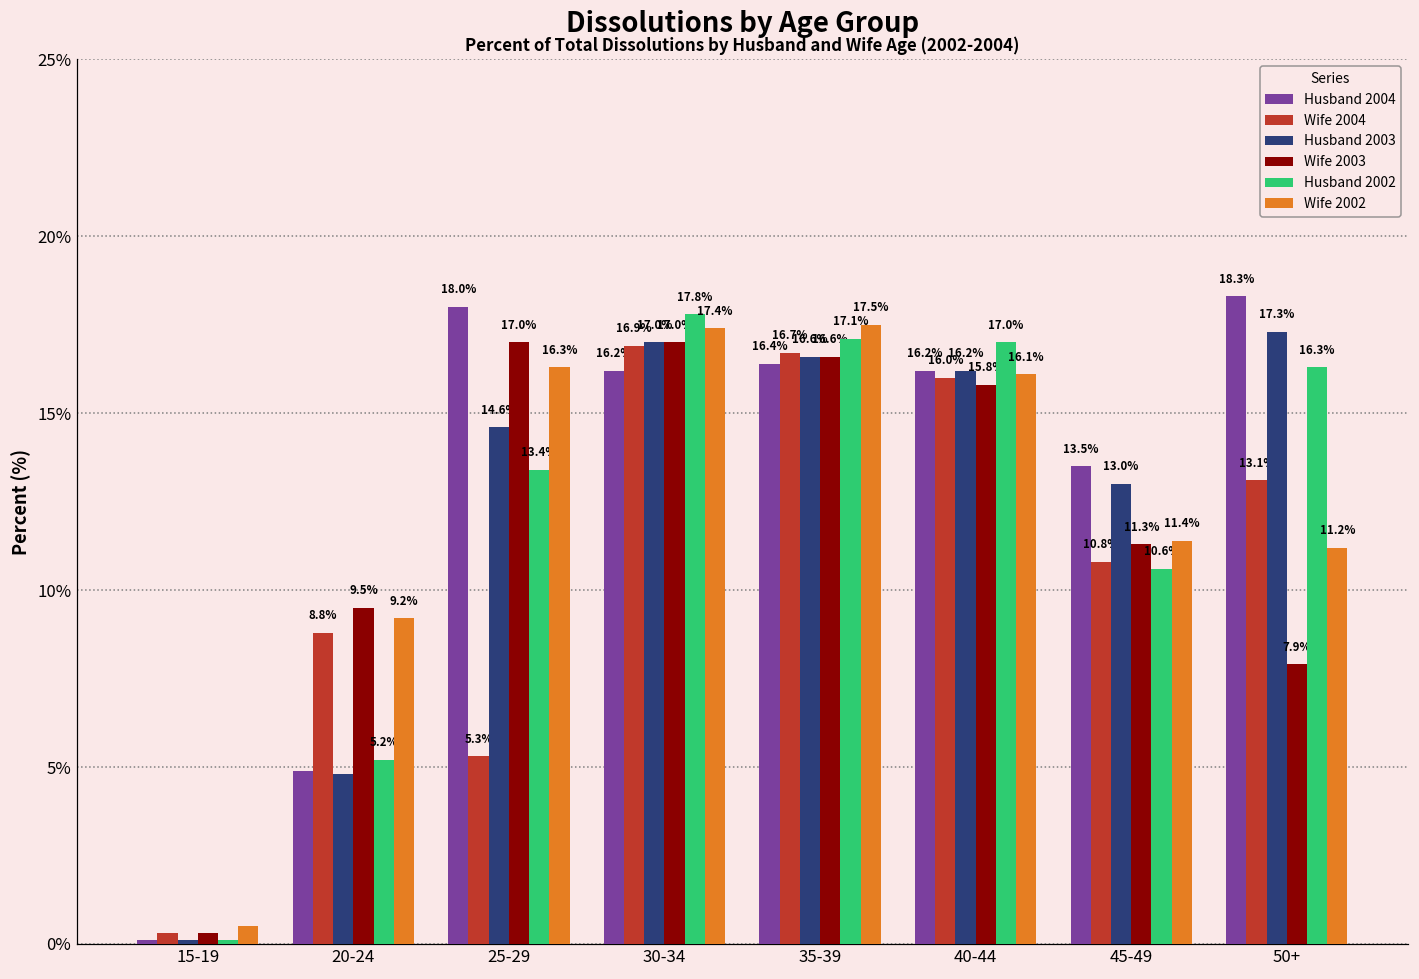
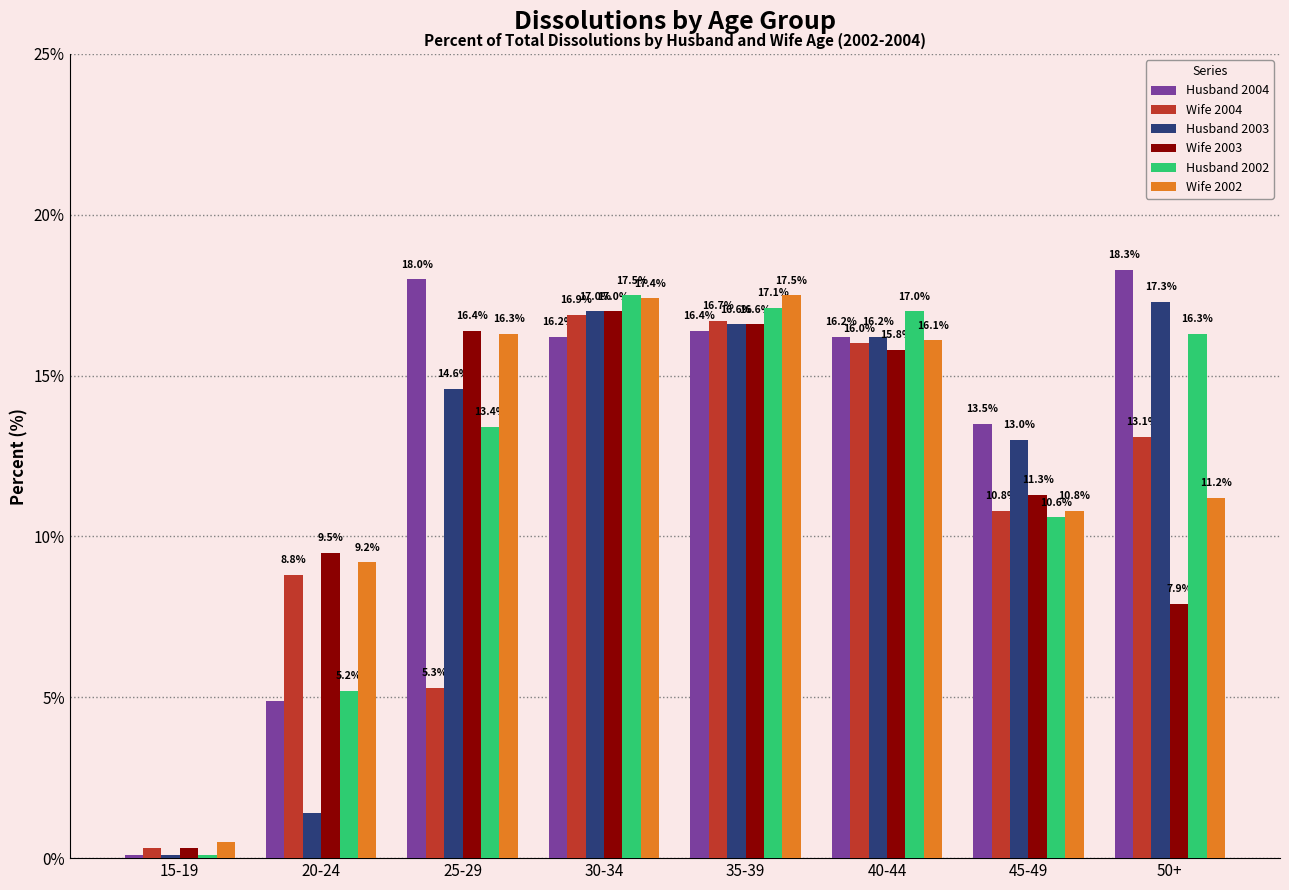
  {
    "Husband 2004": {
      "25-29": "18.0%",
      "30-34": "16.2%",
      "35-39": "16.4%",
      "45-49": "13.5%",
      "50+": "18.3%"
    },
    "Wife 2004": {
      "20-24": "8.8%",
      "25-29": "5.3%",
      "45-49": "10.8%",
      "50+": "13.1%"
    },
    "Husband 2003": {
      "15-19": "0.1%",
-     "20-24": "4.8%"
+     "20-24": "1.4%"
    },
    "Wife 2003": {
      "20-24": "9.5%",
-     "25-29": "17.0%",
+     "25-29": "16.4%",
      "40-44": "15.8%",
      "45-49": "11.3%",
      "50+": "7.9%"
    },
    "Husband 2002": {
      "20-24": "5.2%",
      "25-29": "13.4%",
-     "30-34": "17.8%",
+     "30-34": "17.5%",
      "35-39": "17.1%",
      "40-44": "17.0%",
      "45-49": "10.6%",
      "50+": "16.3%"
    },
    "Wife 2002": {
      "20-24": "9.2%",
      "25-29": "16.3%",
      "30-34": "17.4%",
      "35-39": "17.5%",
      "40-44": "16.1%",
-     "45-49": "11.4%",
+     "45-49": "10.8%",
      "50+": "11.2%"
    }
  }
